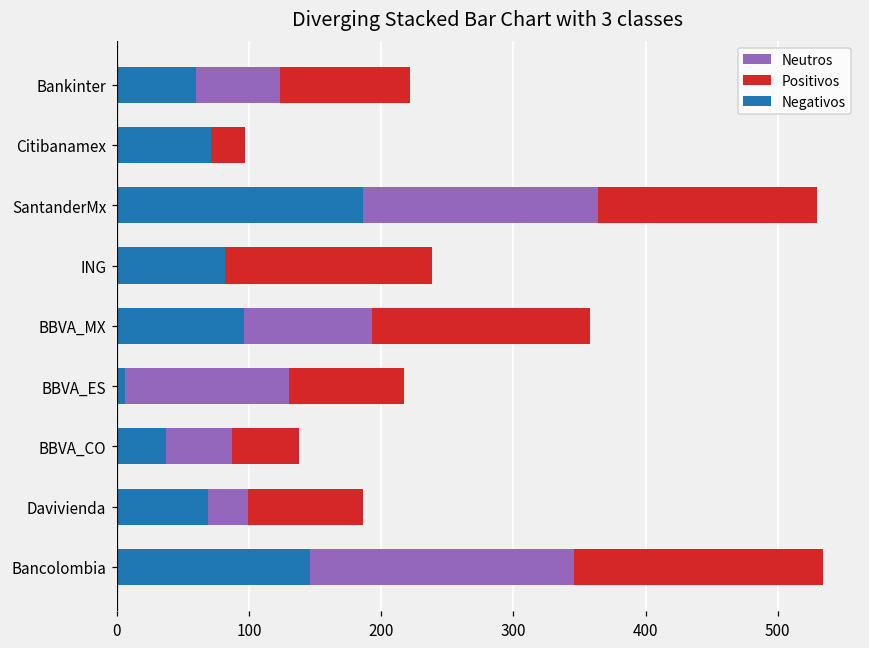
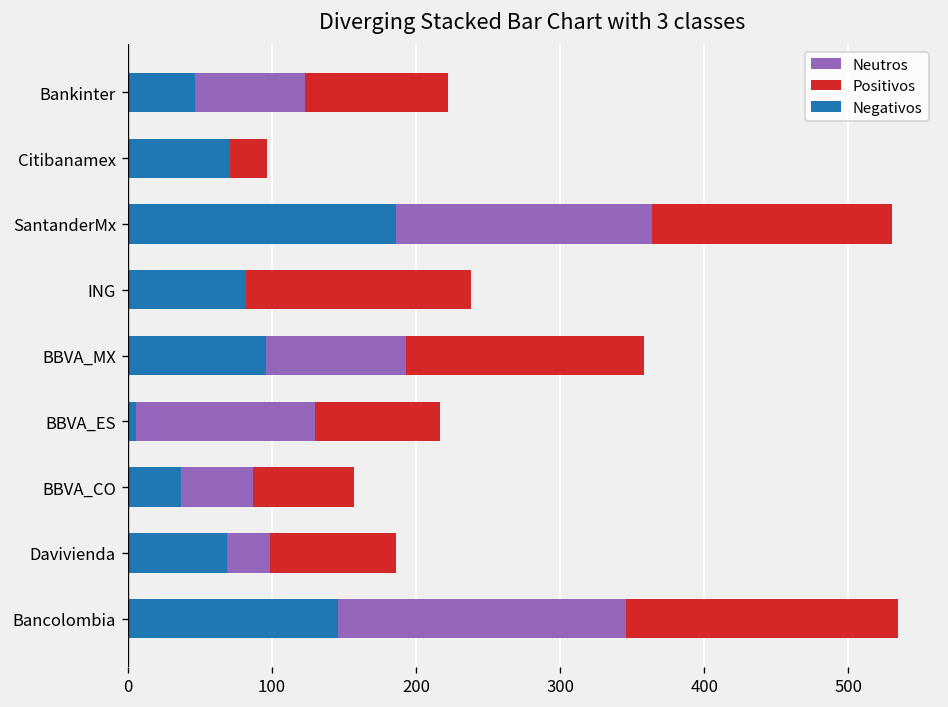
  {
    "Neutros": {
      "Bankinter": 123,
      "SantanderMx": 364,
      "BBVA_MX": 193,
      "BBVA_ES": 130,
      "BBVA_CO": 87,
      "Davivienda": 99,
      "Bancolombia": 346
    },
    "Positivos": {
      "Bankinter": 99,
      "Citibanamex": 51,
      "SantanderMx": 166,
      "ING": 158,
      "BBVA_MX": 165,
      "BBVA_ES": 87,
-     "BBVA_CO": 51,
+     "BBVA_CO": 70,
      "Davivienda": 87,
      "Bancolombia": 188
    },
    "Negativos": {
-     "Bankinter": 60
+     "Bankinter": 47
    }
  }
